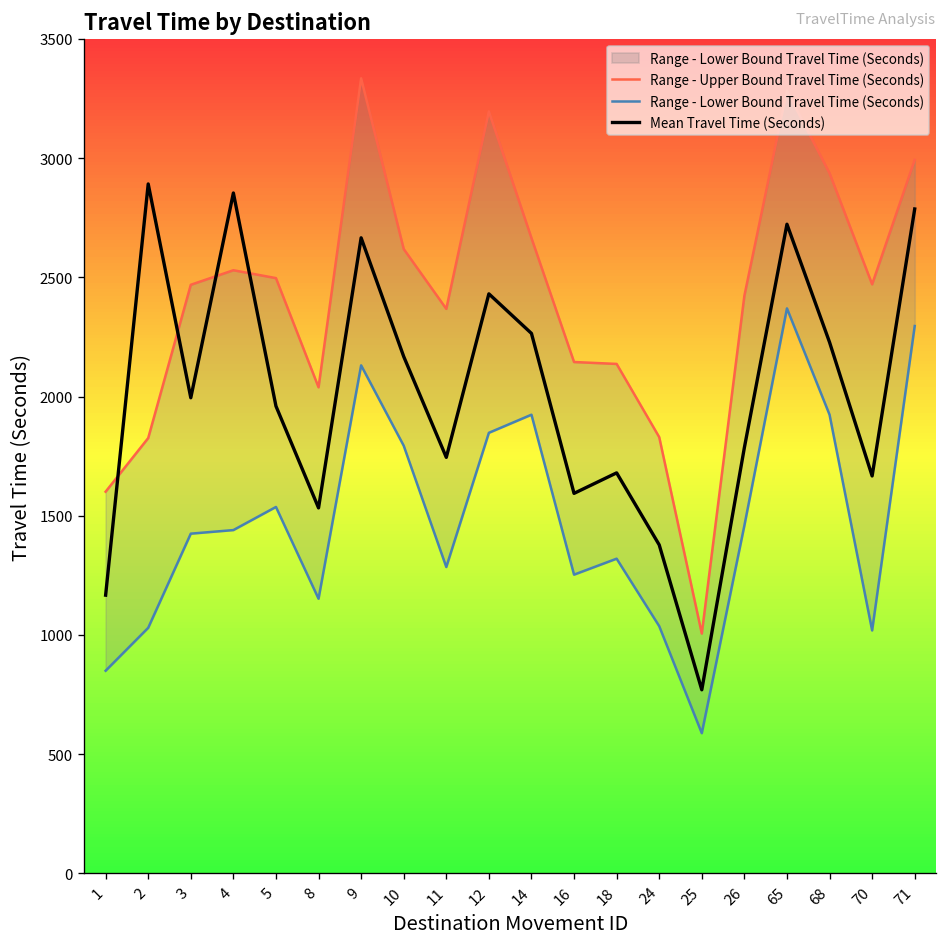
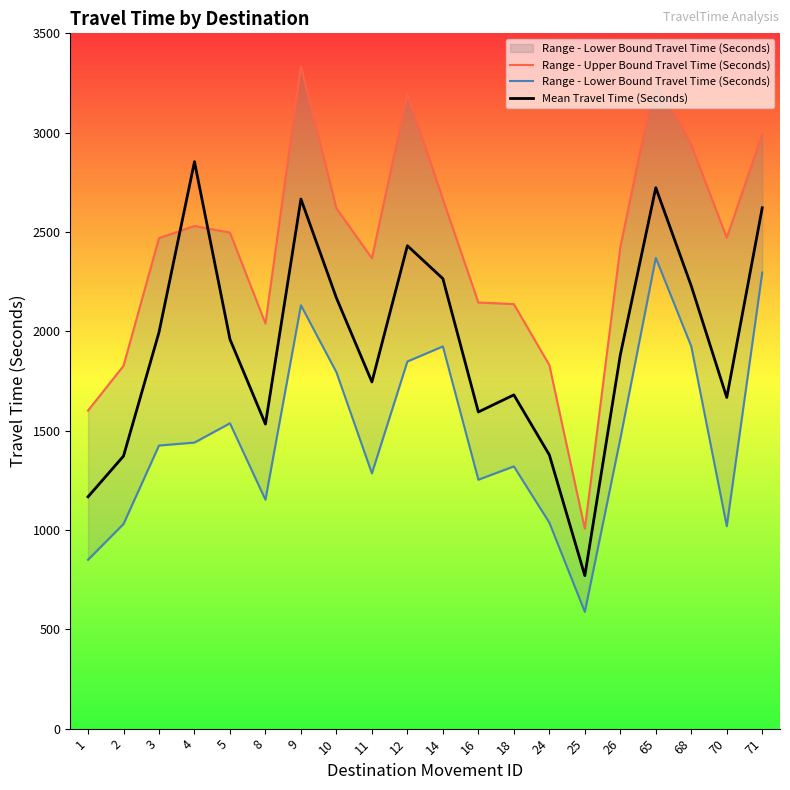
  {
    "Mean Travel Time (Seconds)": {
      "1": 1170,
-     "2": 2890,
+     "2": 1370,
      "3": 2000,
      "4": 2850,
      "5": 1960,
      "8": 1530,
      "9": 2670,
      "10": 2170,
      "11": 1750,
      "12": 2430,
      "14": 2270,
      "16": 1590,
      "18": 1680,
      "24": 1380,
      "25": 770,
-     "26": 1790,
+     "26": 1880,
      "65": 2720,
      "68": 2230,
      "70": 1670,
-     "71": 2790
+     "71": 2620
    }
  }
